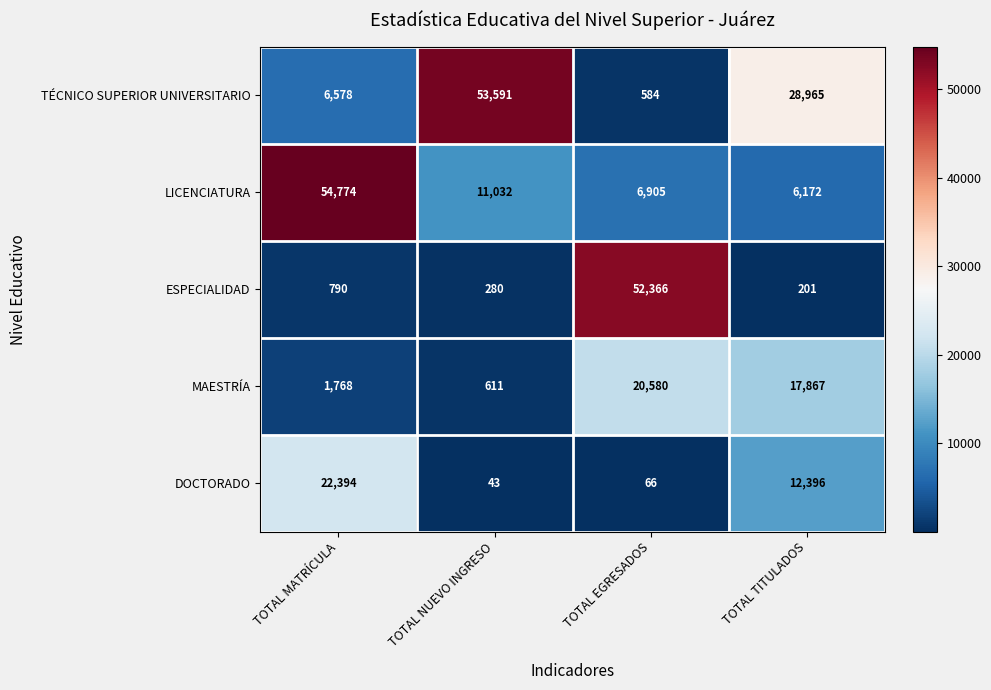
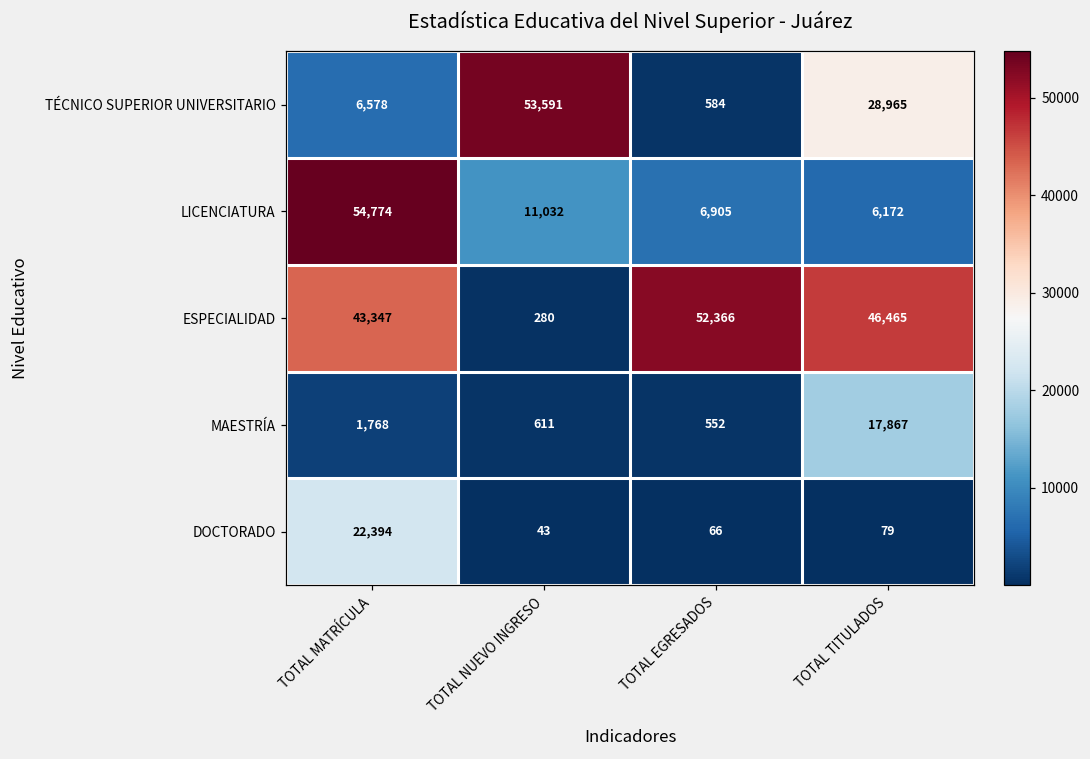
  {
    "TÉCNICO SUPERIOR UNIVERSITARIO": {
      "TOTAL MATRÍCULA": "6,578",
      "TOTAL NUEVO INGRESO": "53,591",
      "TOTAL EGRESADOS": "584",
      "TOTAL TITULADOS": "28,965"
    },
    "LICENCIATURA": {
      "TOTAL MATRÍCULA": "54,774",
      "TOTAL NUEVO INGRESO": "11,032",
      "TOTAL EGRESADOS": "6,905",
      "TOTAL TITULADOS": "6,172"
    },
    "ESPECIALIDAD": {
-     "TOTAL MATRÍCULA": "790",
+     "TOTAL MATRÍCULA": "43,347",
      "TOTAL NUEVO INGRESO": "280",
      "TOTAL EGRESADOS": "52,366",
-     "TOTAL TITULADOS": "201"
+     "TOTAL TITULADOS": "46,465"
    },
    "MAESTRÍA": {
      "TOTAL MATRÍCULA": "1,768",
      "TOTAL NUEVO INGRESO": "611",
-     "TOTAL EGRESADOS": "20,580",
+     "TOTAL EGRESADOS": "552",
      "TOTAL TITULADOS": "17,867"
    },
    "DOCTORADO": {
      "TOTAL MATRÍCULA": "22,394",
      "TOTAL NUEVO INGRESO": "43",
      "TOTAL EGRESADOS": "66",
-     "TOTAL TITULADOS": "12,396"
+     "TOTAL TITULADOS": "79"
    }
  }
